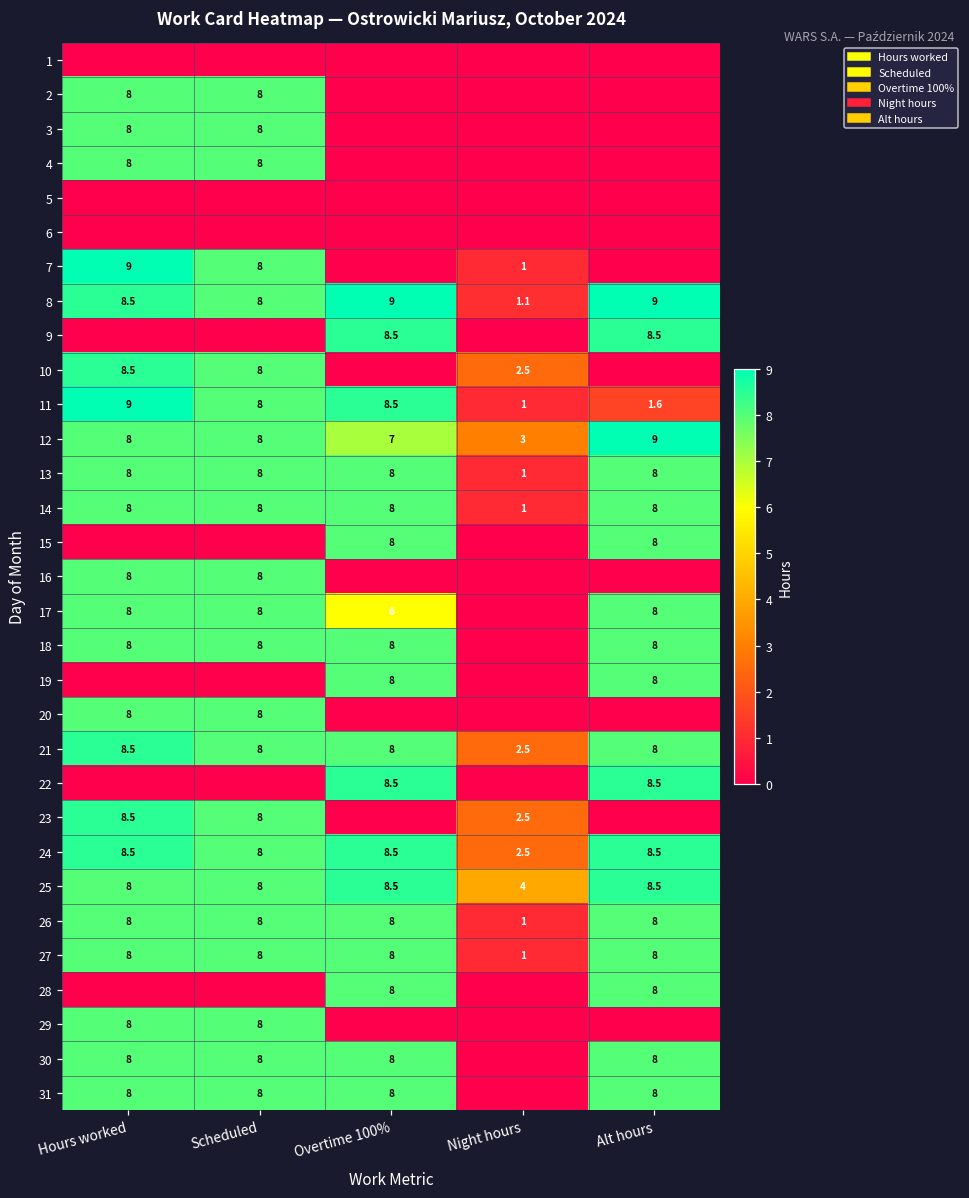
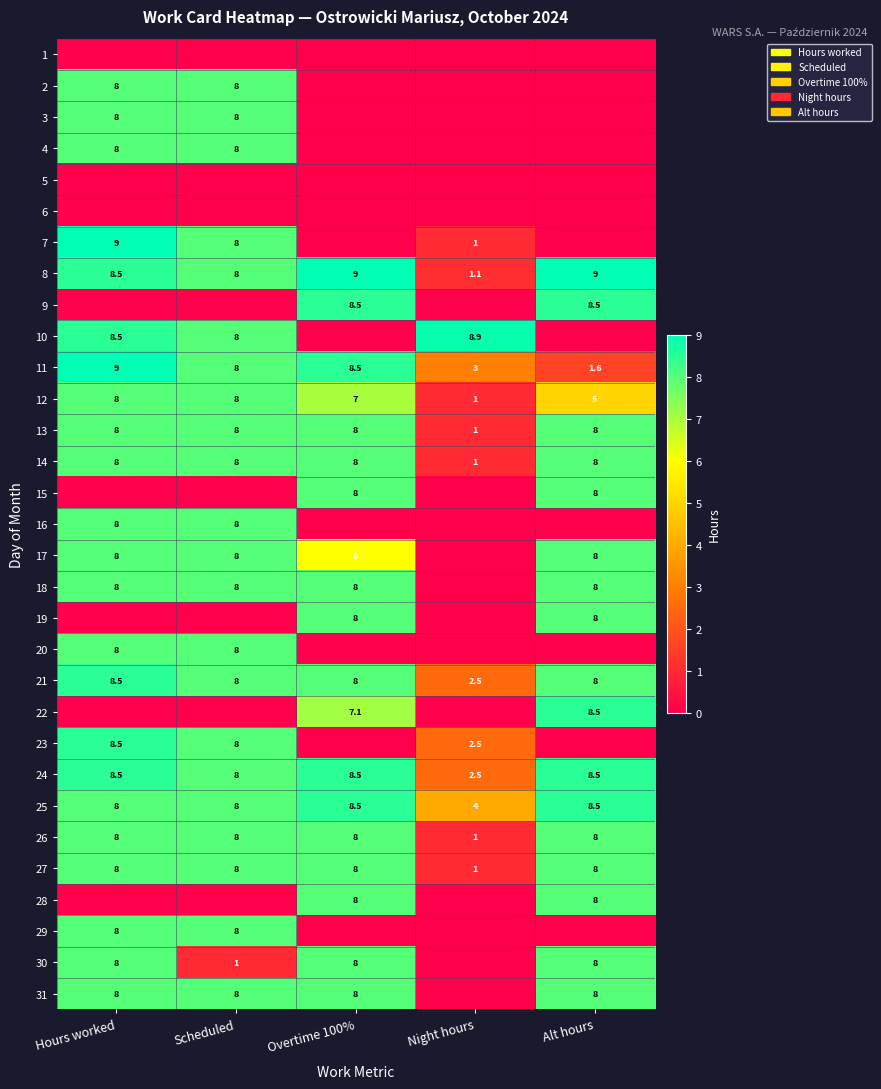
  {
    "2": {
      "Hours worked": 8,
      "Scheduled": 8
    },
    "3": {
      "Hours worked": 8,
      "Scheduled": 8
    },
    "4": {
      "Hours worked": 8,
      "Scheduled": 8
    },
    "7": {
      "Hours worked": 9,
      "Scheduled": 8,
      "Night hours": 1
    },
    "8": {
      "Hours worked": 8.5,
      "Scheduled": 8,
      "Overtime 100%": 9,
      "Night hours": 1.1,
      "Alt hours": 9
    },
    "9": {
      "Overtime 100%": 8.5,
      "Alt hours": 8.5
    },
    "10": {
      "Hours worked": 8.5,
      "Scheduled": 8,
-     "Night hours": 2.5
+     "Night hours": 8.9
    },
    "11": {
      "Hours worked": 9,
      "Scheduled": 8,
      "Overtime 100%": 8.5,
-     "Night hours": 1,
+     "Night hours": 3,
      "Alt hours": 1.6
    },
    "12": {
      "Hours worked": 8,
      "Scheduled": 8,
      "Overtime 100%": 7,
-     "Night hours": 3,
-     "Alt hours": 9
+     "Night hours": 1,
+     "Alt hours": 5
    },
    "13": {
      "Hours worked": 8,
      "Scheduled": 8,
      "Overtime 100%": 8,
      "Night hours": 1,
      "Alt hours": 8
    },
    "14": {
      "Hours worked": 8,
      "Scheduled": 8,
      "Overtime 100%": 8,
      "Night hours": 1,
      "Alt hours": 8
    },
    "15": {
      "Overtime 100%": 8,
      "Alt hours": 8
    },
    "16": {
      "Hours worked": 8,
      "Scheduled": 8
    },
    "17": {
      "Hours worked": 8,
      "Scheduled": 8,
      "Overtime 100%": 6,
      "Alt hours": 8
    },
    "18": {
      "Hours worked": 8,
      "Scheduled": 8,
      "Overtime 100%": 8,
      "Alt hours": 8
    },
    "19": {
      "Overtime 100%": 8,
      "Alt hours": 8
    },
    "20": {
      "Hours worked": 8,
      "Scheduled": 8
    },
    "21": {
      "Hours worked": 8.5,
      "Scheduled": 8,
      "Overtime 100%": 8,
      "Night hours": 2.5,
      "Alt hours": 8
    },
    "22": {
-     "Overtime 100%": 8.5,
+     "Overtime 100%": 7.1,
      "Alt hours": 8.5
    },
    "23": {
      "Hours worked": 8.5,
      "Scheduled": 8,
      "Night hours": 2.5
    },
    "24": {
      "Hours worked": 8.5,
      "Scheduled": 8,
      "Overtime 100%": 8.5,
      "Night hours": 2.5,
      "Alt hours": 8.5
    },
    "25": {
      "Hours worked": 8,
      "Scheduled": 8,
      "Overtime 100%": 8.5,
      "Night hours": 4,
      "Alt hours": 8.5
    },
    "26": {
      "Hours worked": 8,
      "Scheduled": 8,
      "Overtime 100%": 8,
      "Night hours": 1,
      "Alt hours": 8
    },
    "27": {
      "Hours worked": 8,
      "Scheduled": 8,
      "Overtime 100%": 8,
      "Night hours": 1,
      "Alt hours": 8
    },
    "28": {
      "Overtime 100%": 8,
      "Alt hours": 8
    },
    "29": {
      "Hours worked": 8,
      "Scheduled": 8
    },
    "30": {
      "Hours worked": 8,
-     "Scheduled": 8,
+     "Scheduled": 1,
      "Overtime 100%": 8,
      "Alt hours": 8
    },
    "31": {
      "Hours worked": 8,
      "Scheduled": 8,
      "Overtime 100%": 8,
      "Alt hours": 8
    }
  }
